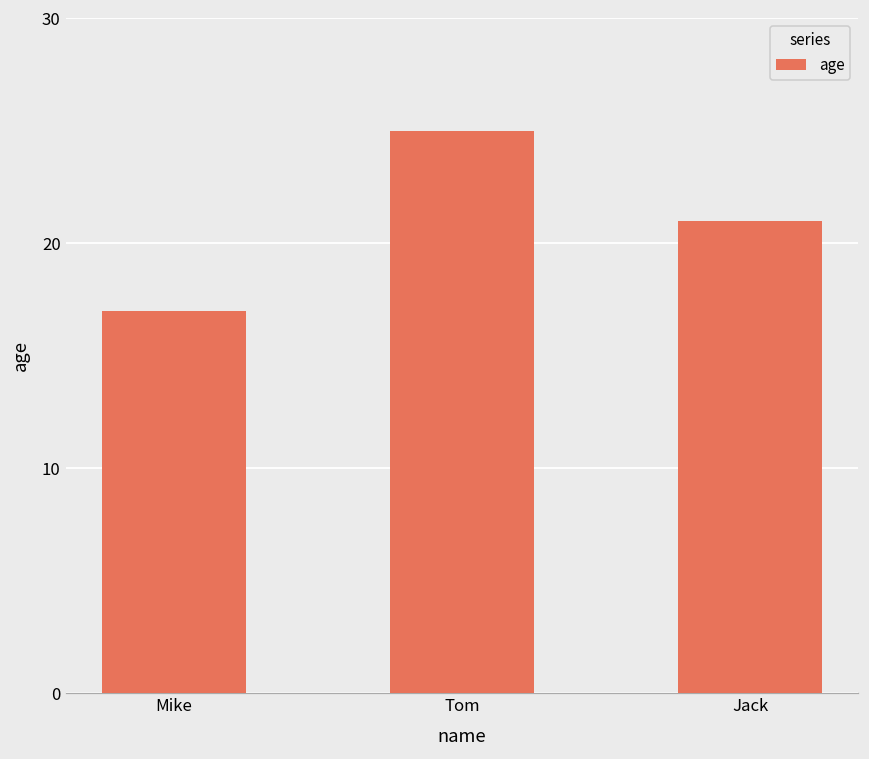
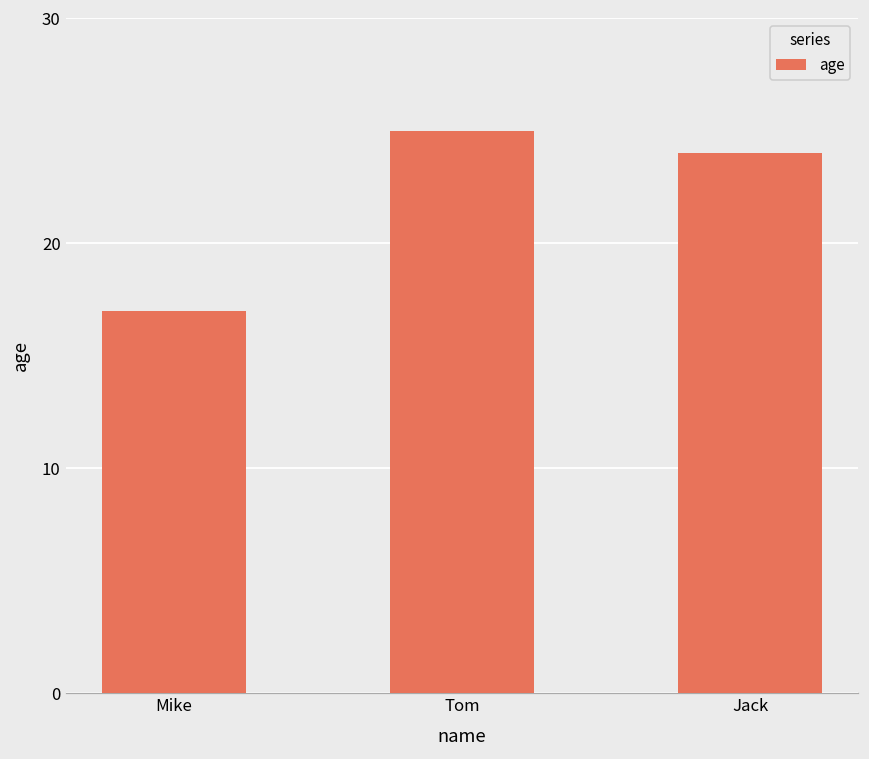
  {
    "Mike": 17,
    "Tom": 25,
-   "Jack": 21
+   "Jack": 24
  }
